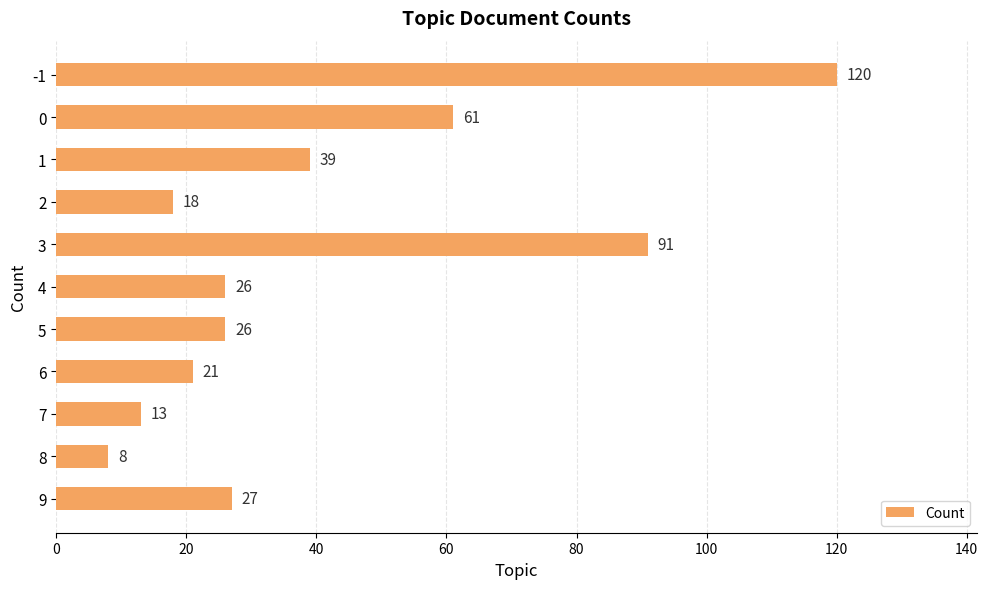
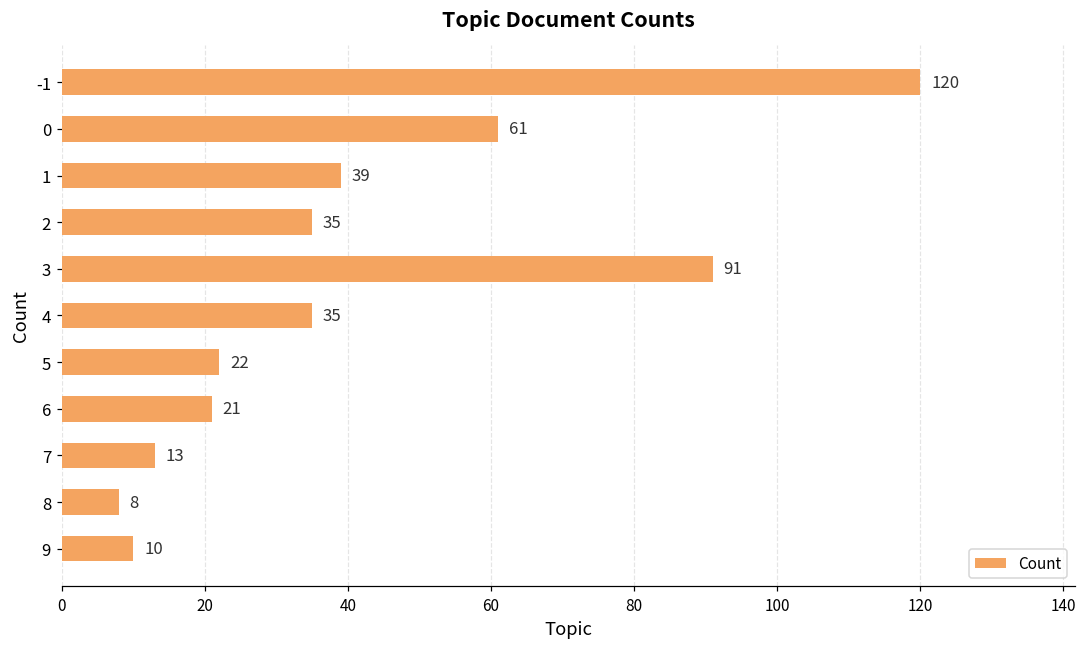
  {
    "-1": 120,
    "0": 61,
    "1": 39,
-   "2": 18,
+   "2": 35,
    "3": 91,
-   "4": 26,
-   "5": 26,
+   "4": 35,
+   "5": 22,
    "6": 21,
    "7": 13,
    "8": 8,
-   "9": 27
+   "9": 10
  }
